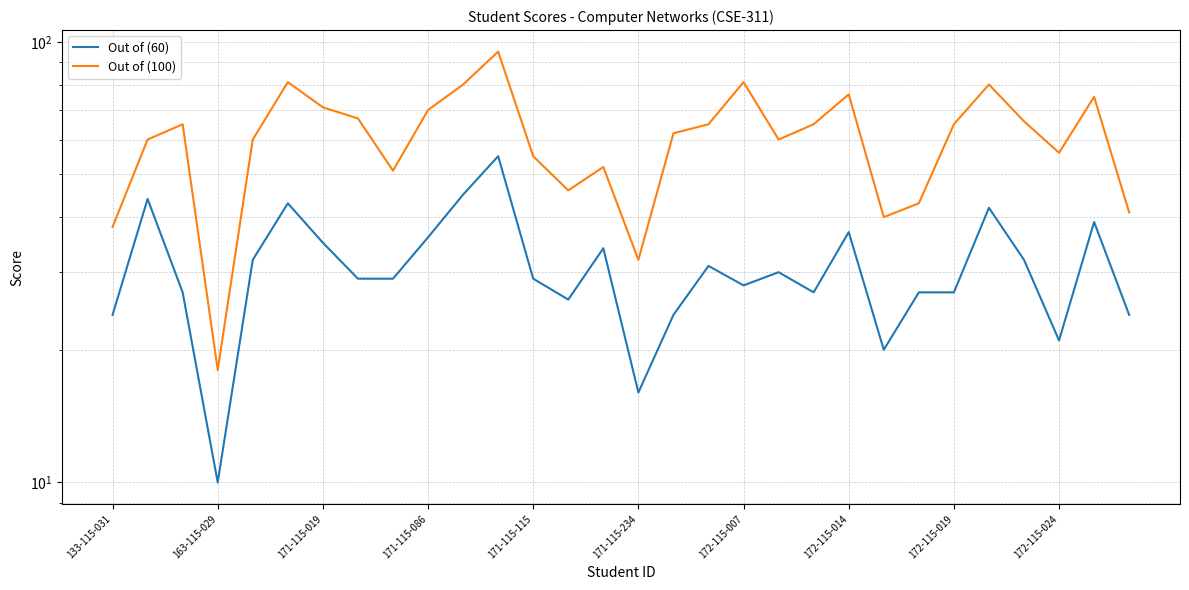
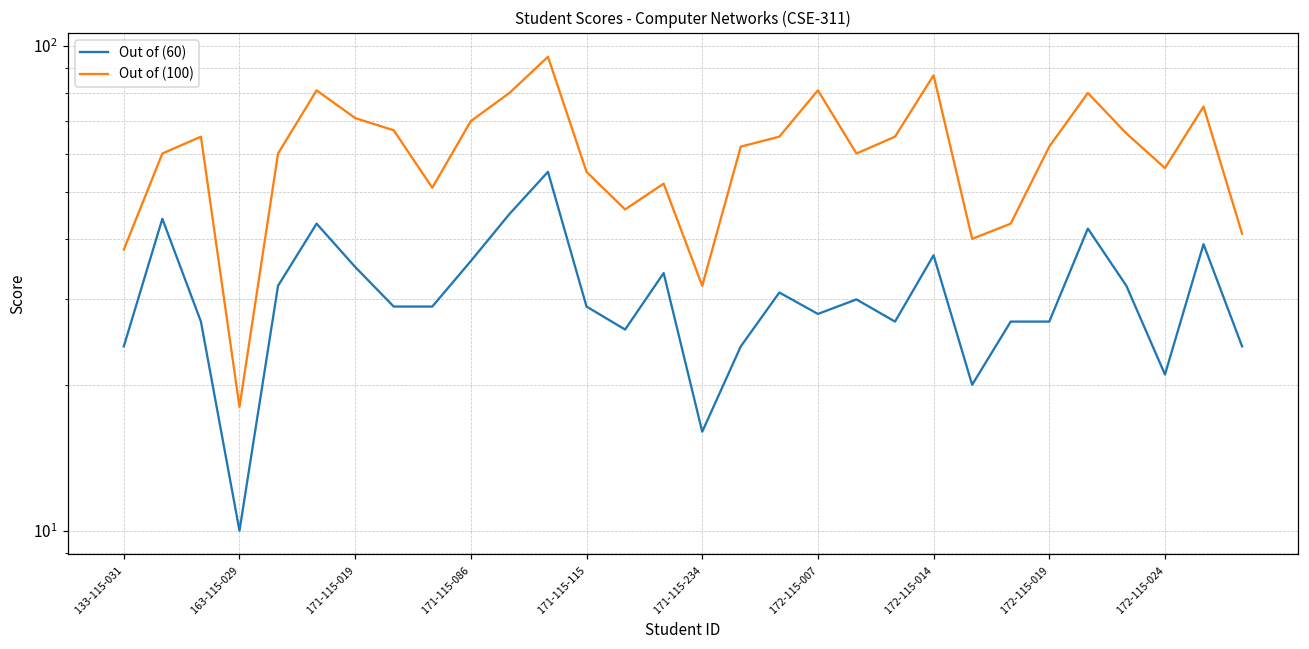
  {
    "Out of (60)": {
      "133-115-031": 24,
      "163-115-029": 10,
      "171-115-019": 35,
      "171-115-086": 36,
      "171-115-115": 29,
      "171-115-234": 16,
      "172-115-007": 28,
      "172-115-014": 37,
      "172-115-019": 27,
      "172-115-024": 21
    },
    "Out of (100)": {
      "133-115-031": 38,
      "163-115-029": 18,
      "171-115-019": 71,
      "171-115-086": 70,
      "171-115-115": 55,
      "171-115-234": 32,
      "172-115-007": 81,
-     "172-115-014": 76,
-     "172-115-019": 65,
+     "172-115-014": 87,
+     "172-115-019": 62,
      "172-115-024": 56
    }
  }
